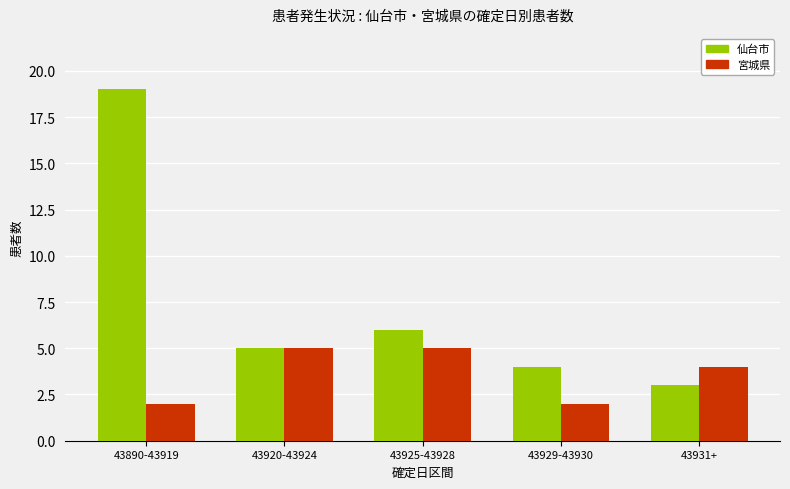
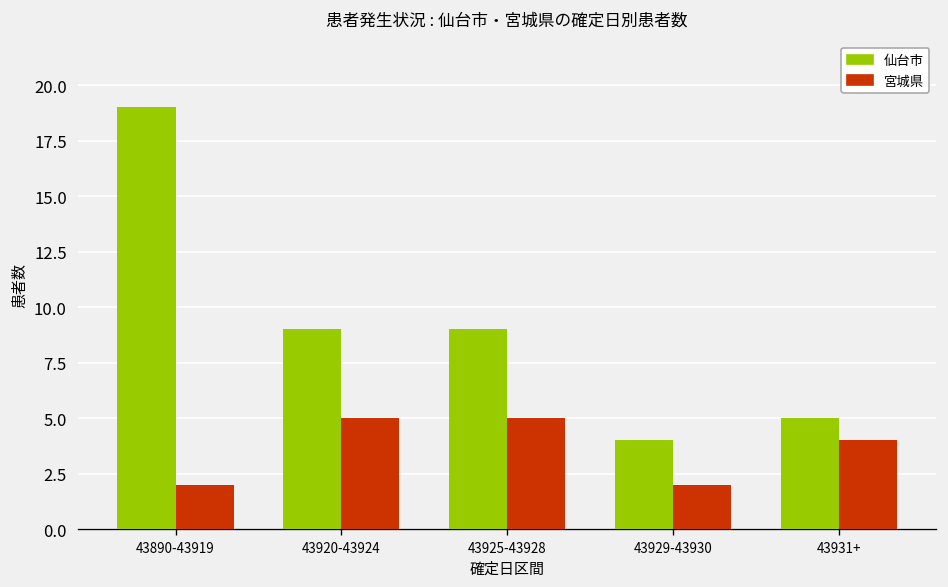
  {
    "仙台市": {
      "43890-43919": 19,
-     "43920-43924": 5,
-     "43925-43928": 6,
+     "43920-43924": 9,
+     "43925-43928": 9,
      "43929-43930": 4,
-     "43931+": 3
+     "43931+": 5
    },
    "宮城県": {
      "43890-43919": 2,
      "43920-43924": 5,
      "43925-43928": 5,
      "43929-43930": 2,
      "43931+": 4
    }
  }
